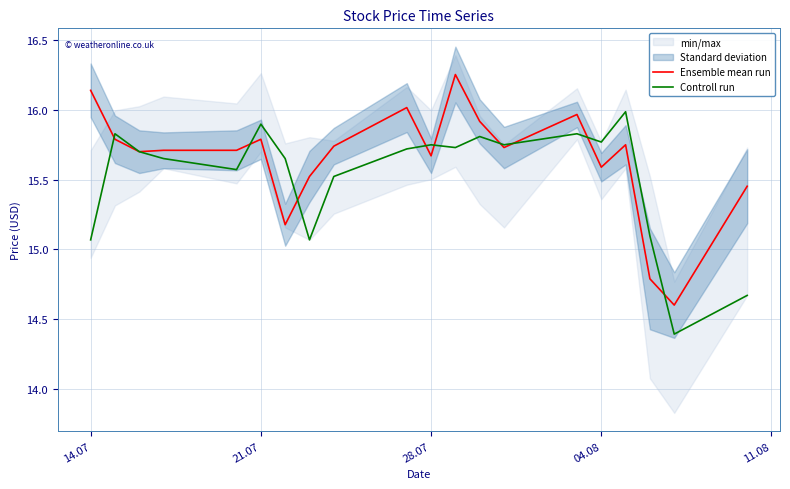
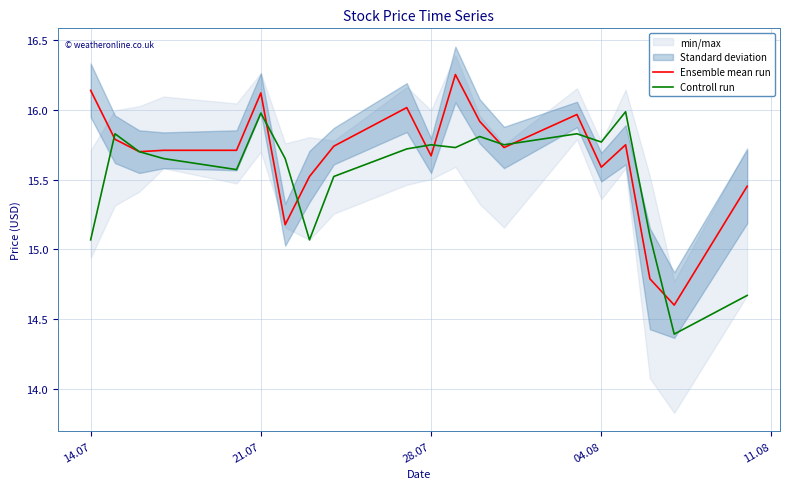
  {
    "Ensemble mean run": {
      "14.07": 16.14,
-     "21.07": 15.79,
+     "21.07": 16.12,
      "28.07": 15.67,
      "04.08": 15.59
    },
    "Controll run": {
      "14.07": 15.07,
-     "21.07": 15.90,
+     "21.07": 15.98,
      "28.07": 15.75
    }
  }
